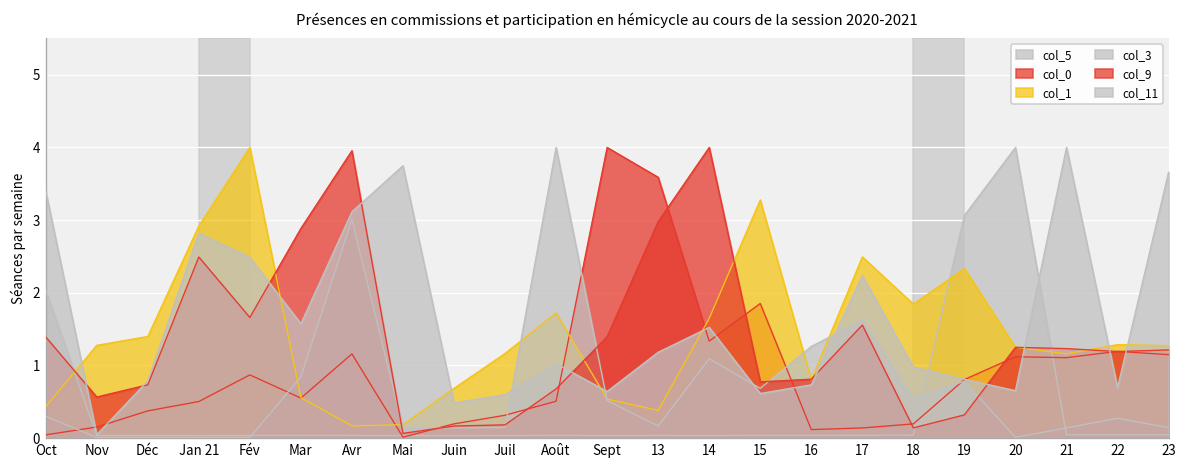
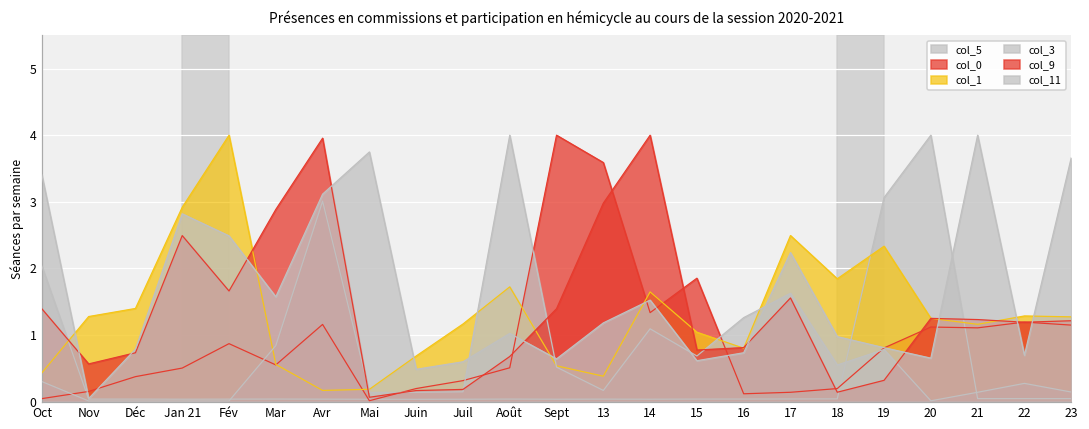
  {
    "col_1": {
      "Oct": 0.4,
      "Nov": 1.3,
      "Déc": 1.4,
      "Jan 21": 2.9,
      "Fév": 4.0,
      "Avr": 0.2,
      "Mai": 0.2,
      "Juin": 0.7,
      "Juil": 1.2,
      "Août": 1.7,
      "13": 0.4,
      "14": 1.6,
-     "15": 3.3,
+     "15": 1.0,
      "17": 2.5,
      "18": 1.8,
      "19": 2.3,
      "21": 1.2,
      "22": 1.3,
      "23": 1.3
    }
  }
